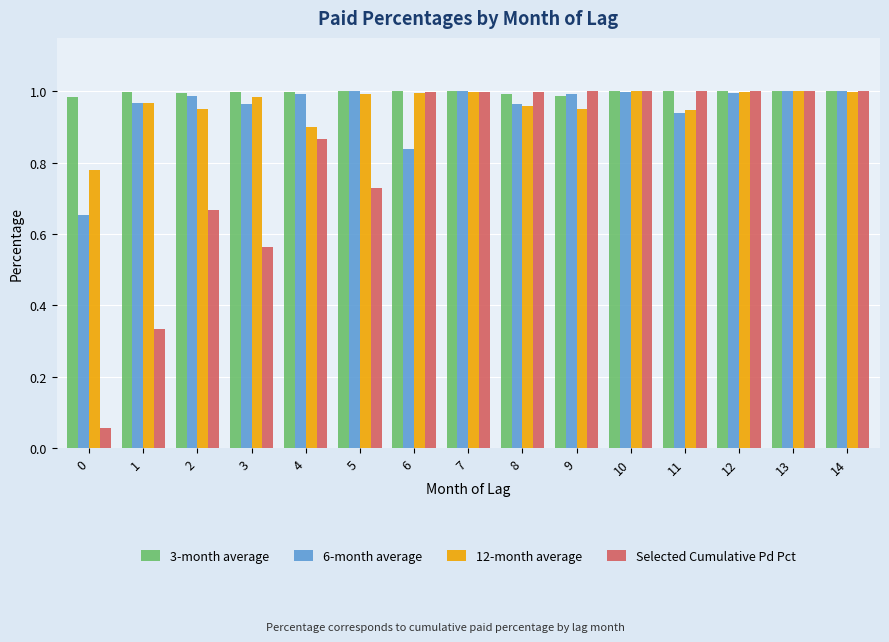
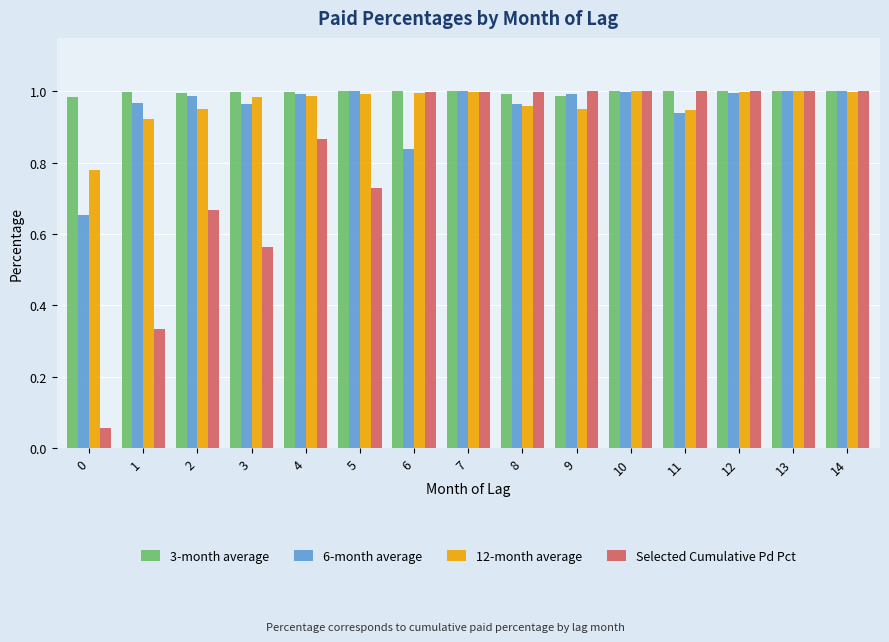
  {
    "3-month average": {
      "0": 0.99,
      "1": 1.00,
      "2": 1.00,
      "3": 1.00,
      "4": 1.00,
      "5": 1.00,
      "6": 1.00,
      "7": 1.00,
      "8": 0.99,
      "9": 0.99,
      "10": 1.00,
      "11": 1.00,
      "12": 1.00,
      "13": 1.00,
      "14": 1.00
    },
    "6-month average": {
      "0": 0.65,
      "1": 0.97,
      "2": 0.99,
      "3": 0.96,
      "4": 0.99,
      "5": 1.00,
      "6": 0.84,
      "7": 1.00,
      "8": 0.97,
      "9": 0.99,
      "10": 1.00,
      "11": 0.94,
      "12": 1.00,
      "13": 1.00,
      "14": 1.00
    },
    "12-month average": {
      "0": 0.78,
-     "1": 0.97,
+     "1": 0.92,
      "2": 0.95,
      "3": 0.98,
-     "4": 0.90,
+     "4": 0.99,
      "5": 0.99,
      "6": 1.00,
      "7": 1.00,
      "8": 0.96,
      "9": 0.95,
      "10": 1.00,
      "11": 0.95,
      "12": 1.00,
      "13": 1.00,
      "14": 1.00
    },
    "Selected Cumulative Pd Pct": {
      "0": 0.06,
      "1": 0.33,
      "2": 0.67,
      "3": 0.56,
      "4": 0.87,
      "5": 0.73,
      "6": 1.00,
      "7": 1.00,
      "8": 1.00,
      "9": 1.00,
      "10": 1.00,
      "11": 1.00,
      "12": 1.00,
      "13": 1.00,
      "14": 1.00
    }
  }
